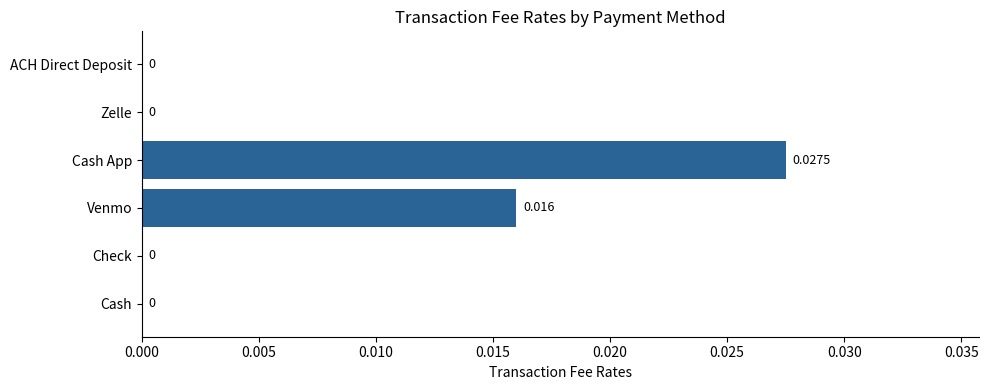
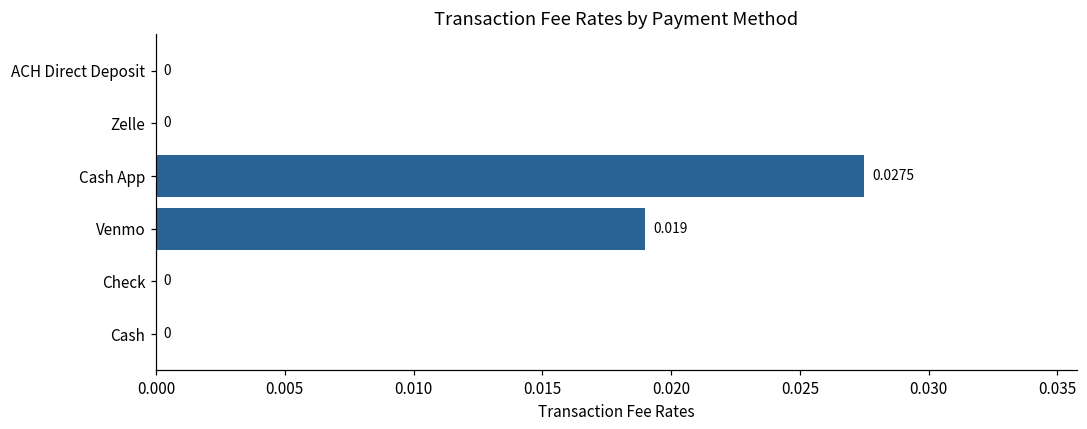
  {
    "ACH Direct Deposit": 0,
    "Zelle": 0,
    "Cash App": 0.0275,
-   "Venmo": 0.016,
+   "Venmo": 0.019,
    "Check": 0,
    "Cash": 0
  }
